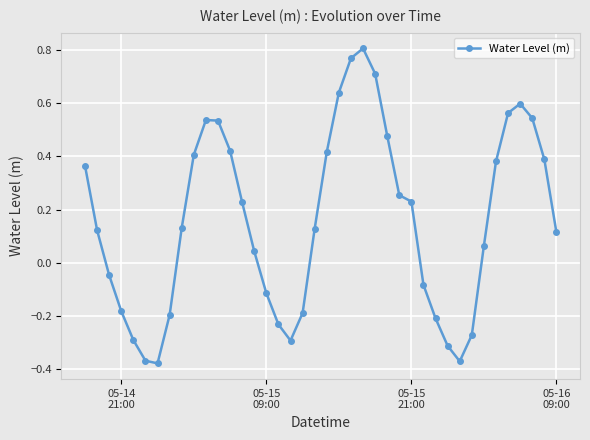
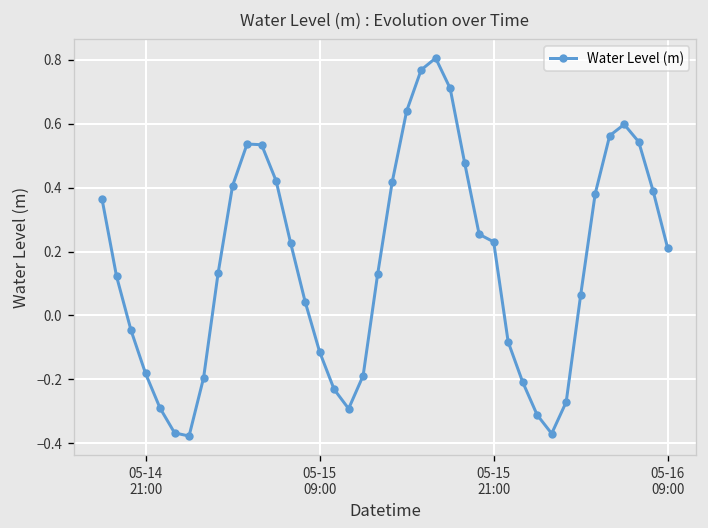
  {
    "05-14 21:00": -0.18,
    "05-15 09:00": -0.11,
    "05-15 21:00": 0.23,
-   "05-16 09:00": 0.11
+   "05-16 09:00": 0.21
  }
